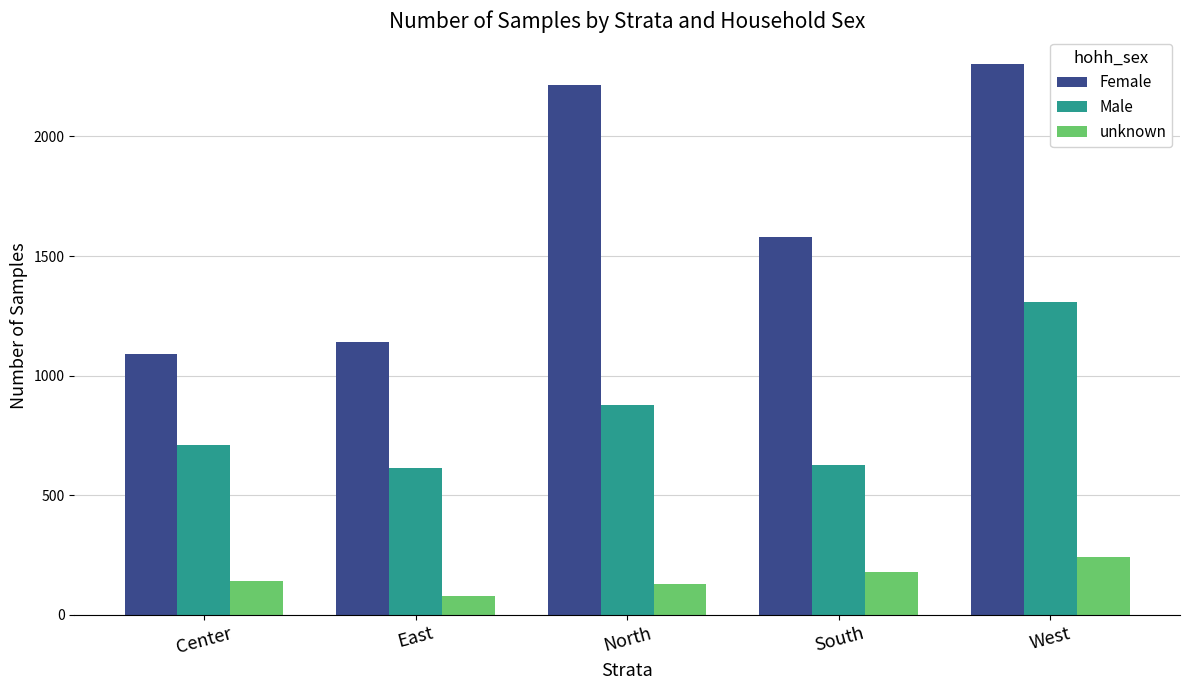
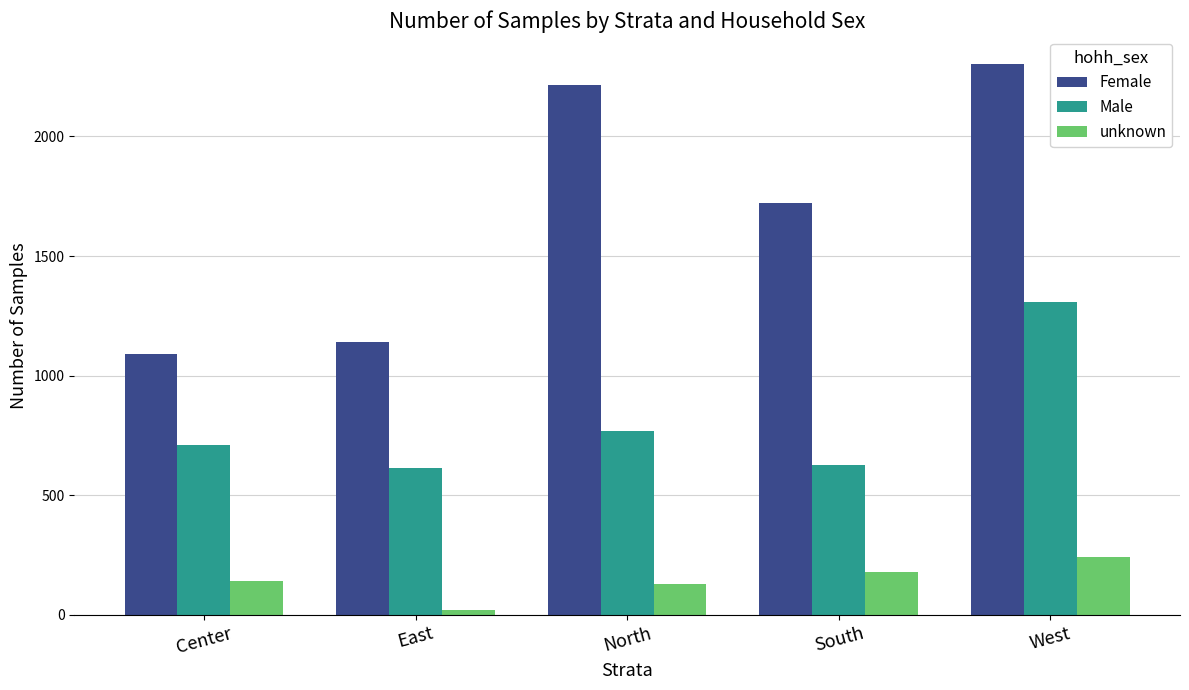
  {
    "Female": {
      "Center": 1090,
      "East": 1140,
      "North": 2220,
-     "South": 1580,
+     "South": 1720,
      "West": 2310
    },
    "Male": {
      "Center": 710,
      "East": 620,
-     "North": 880,
+     "North": 770,
      "South": 630,
      "West": 1310
    },
    "unknown": {
      "Center": 140,
-     "East": 80,
+     "East": 20,
      "North": 130,
      "South": 180,
      "West": 240
    }
  }
